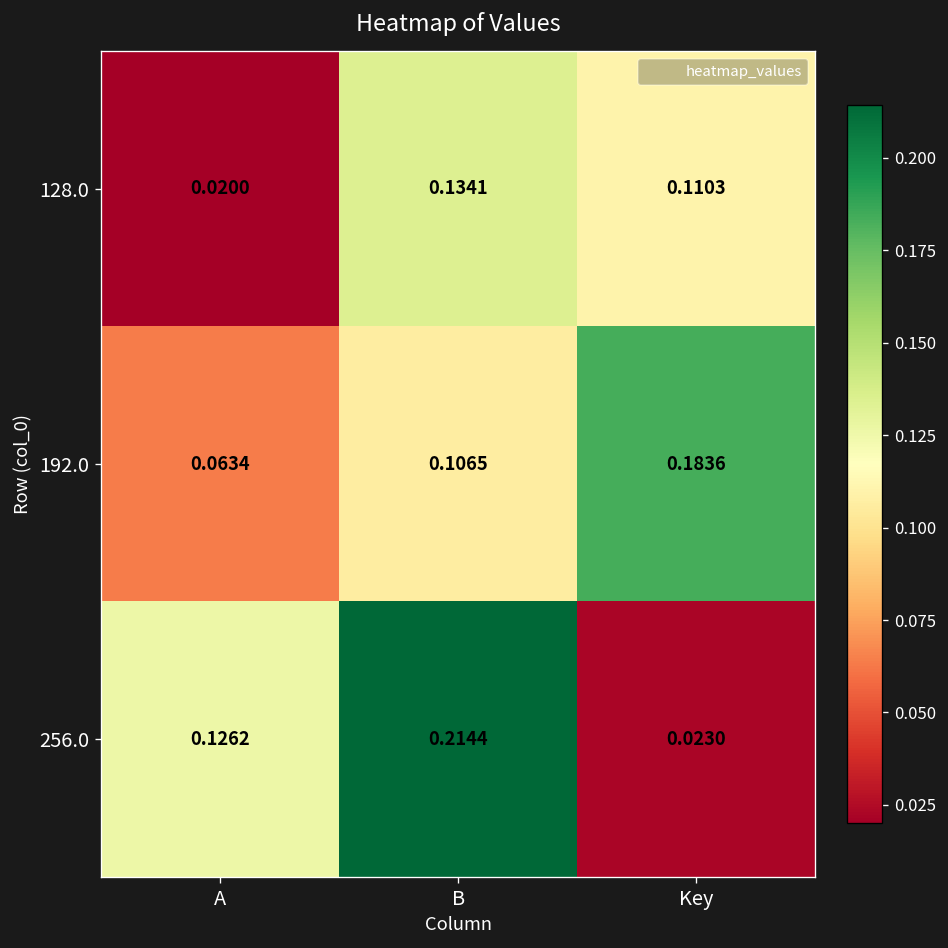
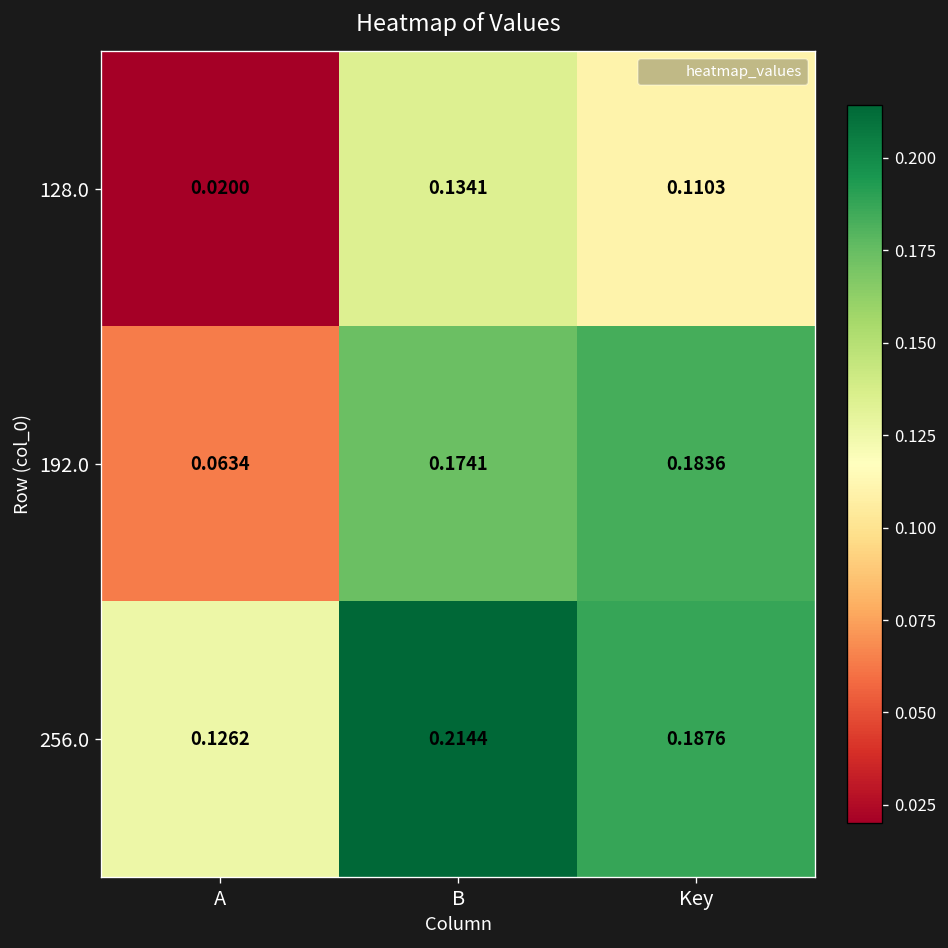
  {
    "128.0": {
      "A": 0.0200,
      "B": 0.1341,
      "Key": 0.1103
    },
    "192.0": {
      "A": 0.0634,
-     "B": 0.1065,
+     "B": 0.1741,
      "Key": 0.1836
    },
    "256.0": {
      "A": 0.1262,
      "B": 0.2144,
-     "Key": 0.0230
+     "Key": 0.1876
    }
  }
